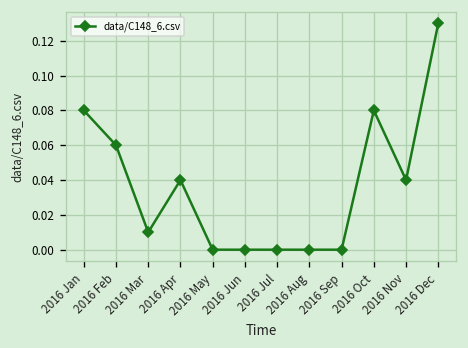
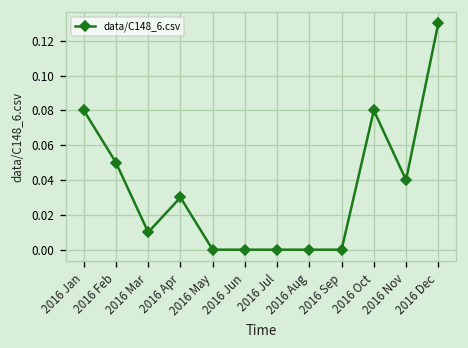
  {
    "2016 Jan": 0.08,
-   "2016 Feb": 0.06,
+   "2016 Feb": 0.05,
    "2016 Mar": 0.01,
-   "2016 Apr": 0.04,
+   "2016 Apr": 0.03,
    "2016 May": 0.00,
    "2016 Jun": 0.00,
    "2016 Jul": 0.00,
    "2016 Aug": 0.00,
    "2016 Sep": 0.00,
    "2016 Oct": 0.08,
    "2016 Nov": 0.04,
    "2016 Dec": 0.13
  }
